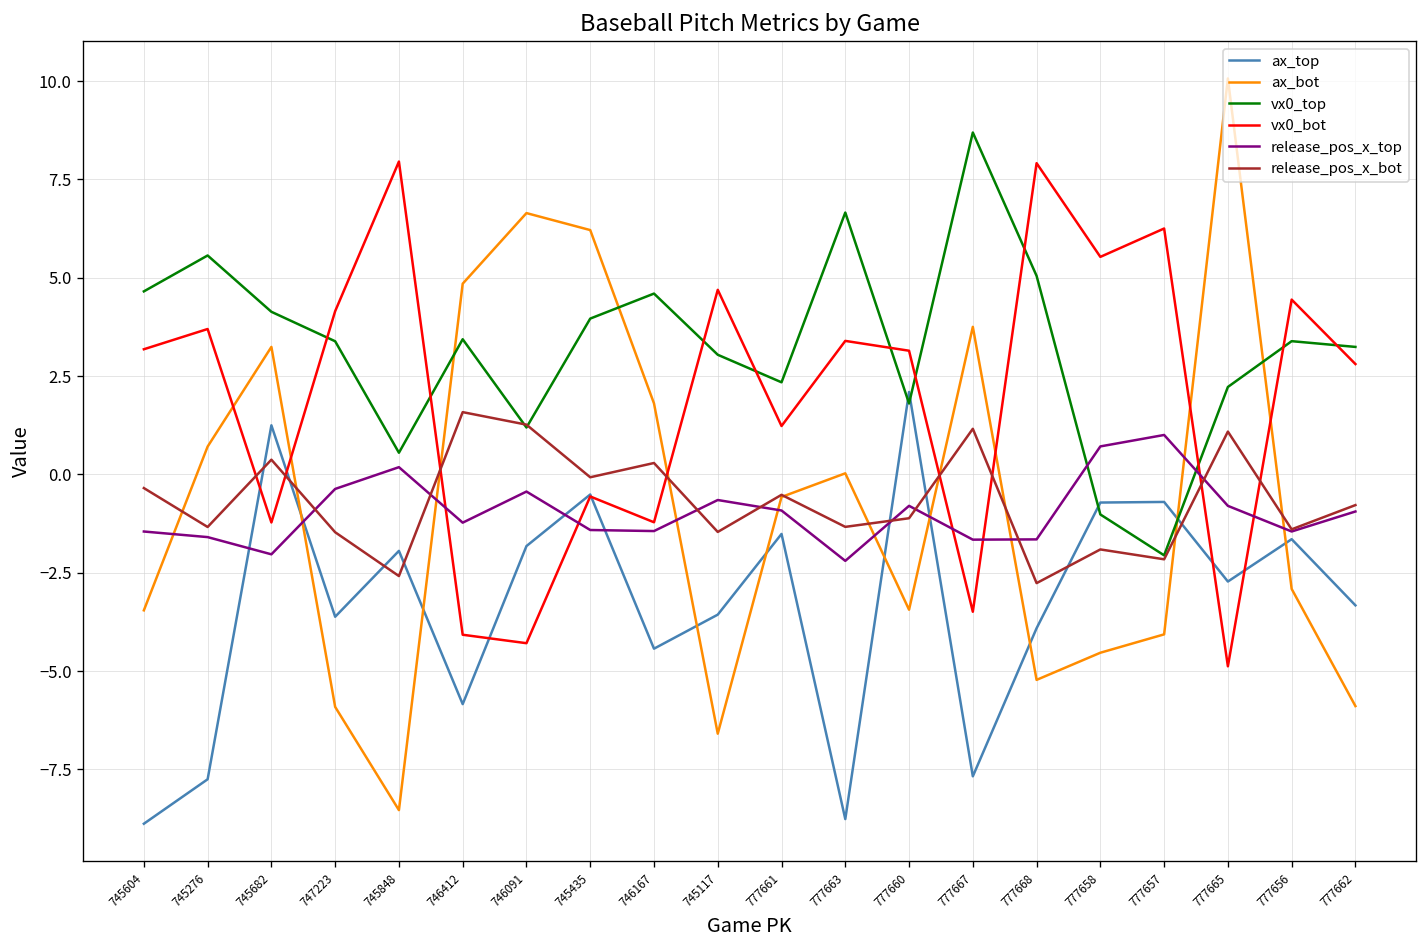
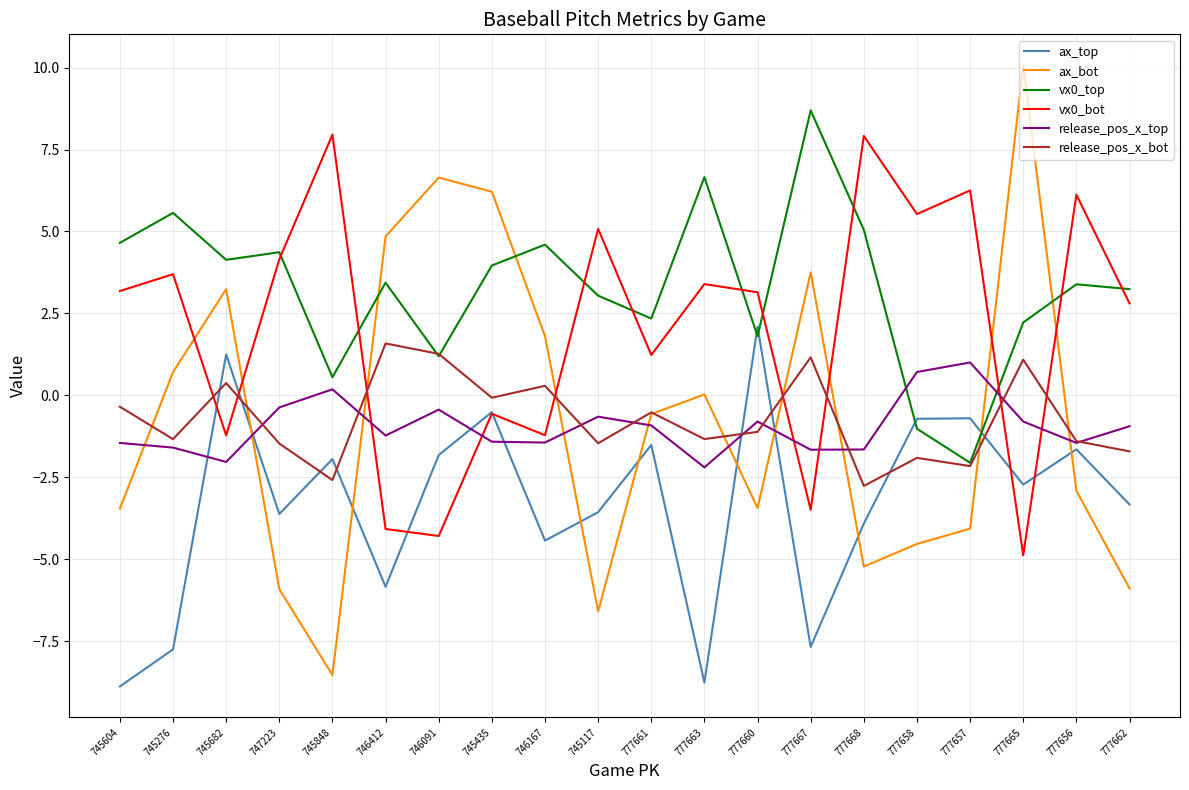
  {
    "ax_top": {
      "745604": -8.9,
      "745276": -7.8,
      "745682": 1.2,
      "747223": -3.6,
      "745848": -1.9,
      "746412": -5.8,
      "746091": -1.8,
      "746167": -4.4,
      "745117": -3.6,
      "777661": -1.5,
      "777663": -8.8,
      "777660": 2.1,
      "777667": -7.7,
      "777668": -3.9,
      "777658": -0.7,
      "777657": -0.7,
      "777665": -2.7,
      "777656": -1.6,
      "777662": -3.3
    },
    "ax_bot": {
      "745604": -3.5,
      "745276": 0.7,
      "745682": 3.2,
      "747223": -5.9,
      "745848": -8.5,
      "746412": 4.8,
      "746091": 6.6,
      "745435": 6.2,
      "746167": 1.8,
      "745117": -6.6,
      "777663": 0.0,
      "777660": -3.4,
      "777667": 3.8,
      "777668": -5.2,
      "777658": -4.5,
      "777657": -4.1,
      "777656": -2.9,
      "777662": -5.9
    },
    "vx0_top": {
      "745604": 4.7,
      "745276": 5.6,
      "745682": 4.1,
-     "747223": 3.4,
+     "747223": 4.4,
      "745848": 0.6,
      "746412": 3.4,
      "745435": 4.0,
      "746167": 4.6,
      "745117": 3.0,
      "777661": 2.3,
      "777663": 6.7,
      "777660": 1.8,
      "777667": 8.7,
      "777668": 5.0,
      "777658": -1.0,
      "777657": -2.1,
      "777665": 2.2,
      "777656": 3.4,
      "777662": 3.2
    },
    "vx0_bot": {
      "745604": 3.2,
      "745276": 3.7,
      "745682": -1.2,
      "747223": 4.1,
      "745848": 8.0,
      "746412": -4.1,
      "746091": -4.3,
      "746167": -1.2,
-     "745117": 4.7,
+     "745117": 5.1,
      "777661": 1.2,
      "777663": 3.4,
      "777660": 3.1,
      "777667": -3.5,
      "777668": 7.9,
      "777658": 5.5,
      "777657": 6.3,
      "777665": -4.9,
-     "777656": 4.4,
+     "777656": 6.1,
      "777662": 2.8
    },
    "release_pos_x_top": {
      "745604": -1.5,
      "745276": -1.6,
      "745682": -2.0,
      "747223": -0.4,
      "745848": 0.2,
      "746412": -1.2,
      "746091": -0.4,
      "745435": -1.4,
      "746167": -1.4,
      "745117": -0.7,
      "777661": -0.9,
      "777663": -2.2,
      "777660": -0.8,
      "777667": -1.7,
      "777668": -1.7,
      "777658": 0.7,
      "777657": 1.0,
      "777665": -0.8,
      "777662": -0.9
    },
    "release_pos_x_bot": {
      "745604": -0.3,
      "745276": -1.3,
      "745682": 0.4,
      "747223": -1.5,
      "745848": -2.6,
      "746412": 1.6,
      "745435": -0.1,
      "746167": 0.3,
      "745117": -1.5,
      "777663": -1.3,
      "777660": -1.1,
      "777667": 1.2,
      "777668": -2.8,
      "777658": -1.9,
      "777657": -2.2,
      "777665": 1.1,
-     "777662": -0.8
+     "777662": -1.7
    }
  }
